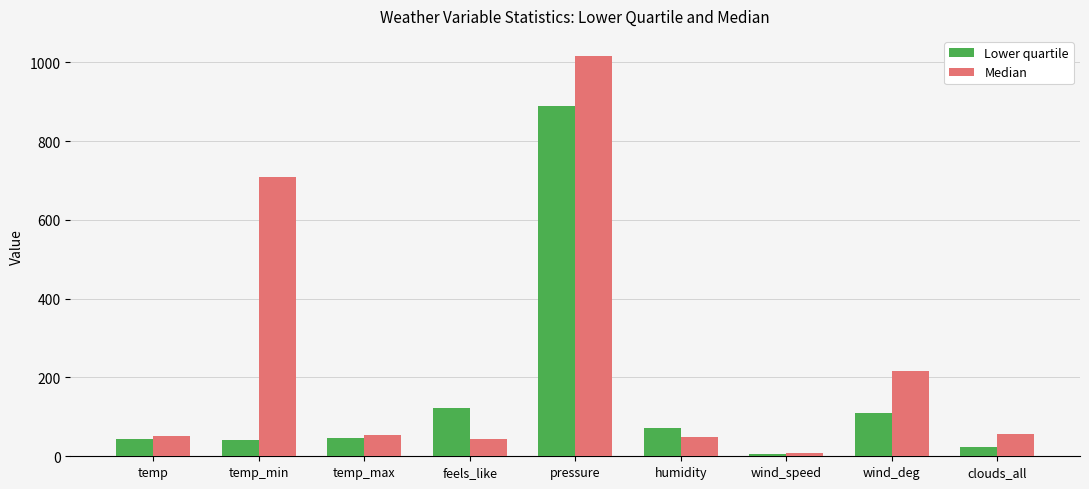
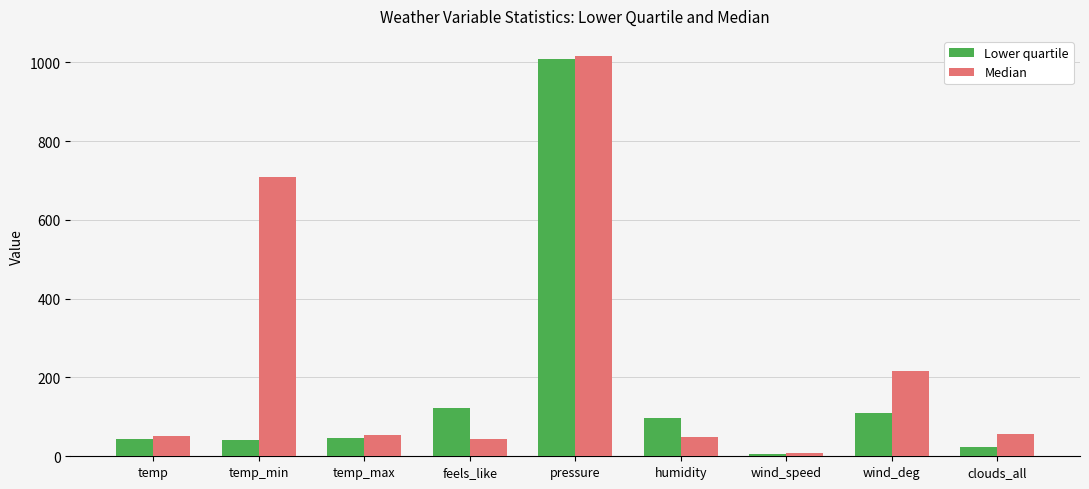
  {
    "Lower quartile": {
      "temp": 40,
      "temp_min": 40,
      "temp_max": 50,
      "feels_like": 120,
-     "pressure": 890,
-     "humidity": 70,
+     "pressure": 1010,
+     "humidity": 100,
      "wind_deg": 110,
      "clouds_all": 20
    },
    "Median": {
      "temp": 50,
      "temp_min": 710,
      "temp_max": 50,
      "feels_like": 40,
      "pressure": 1020,
      "humidity": 50,
      "wind_speed": 10,
      "wind_deg": 220,
      "clouds_all": 60
    }
  }
